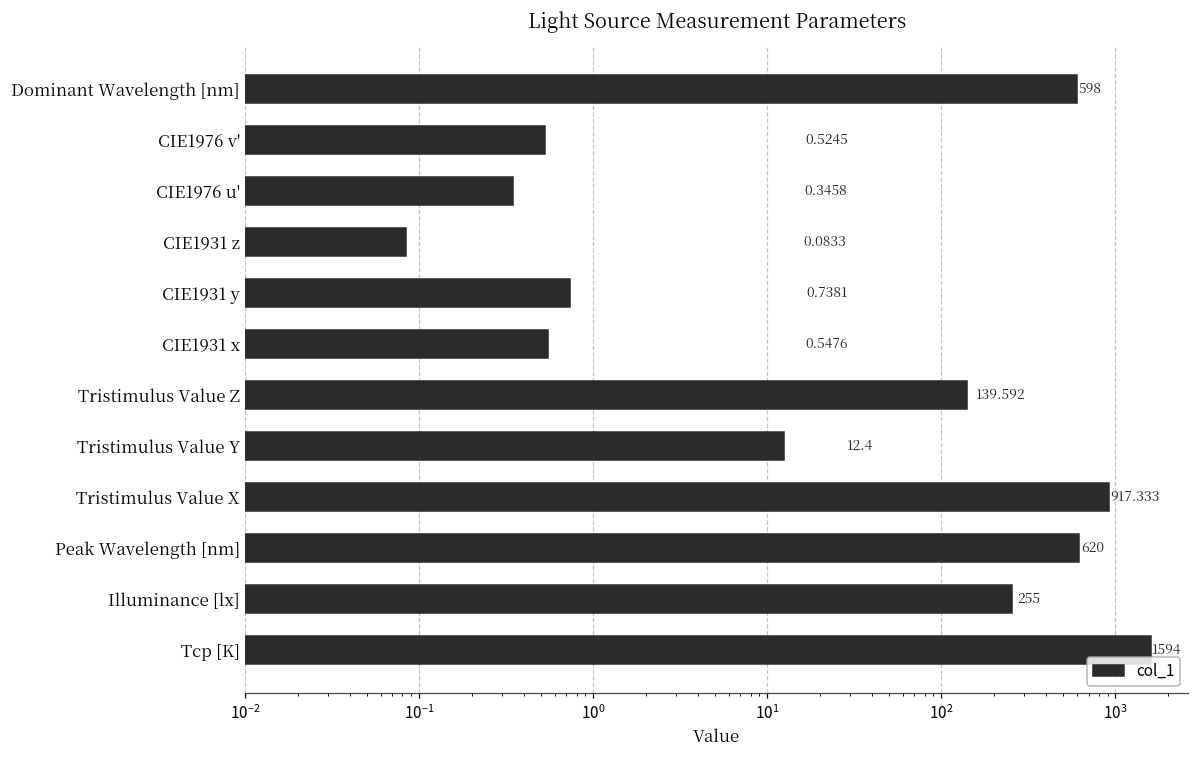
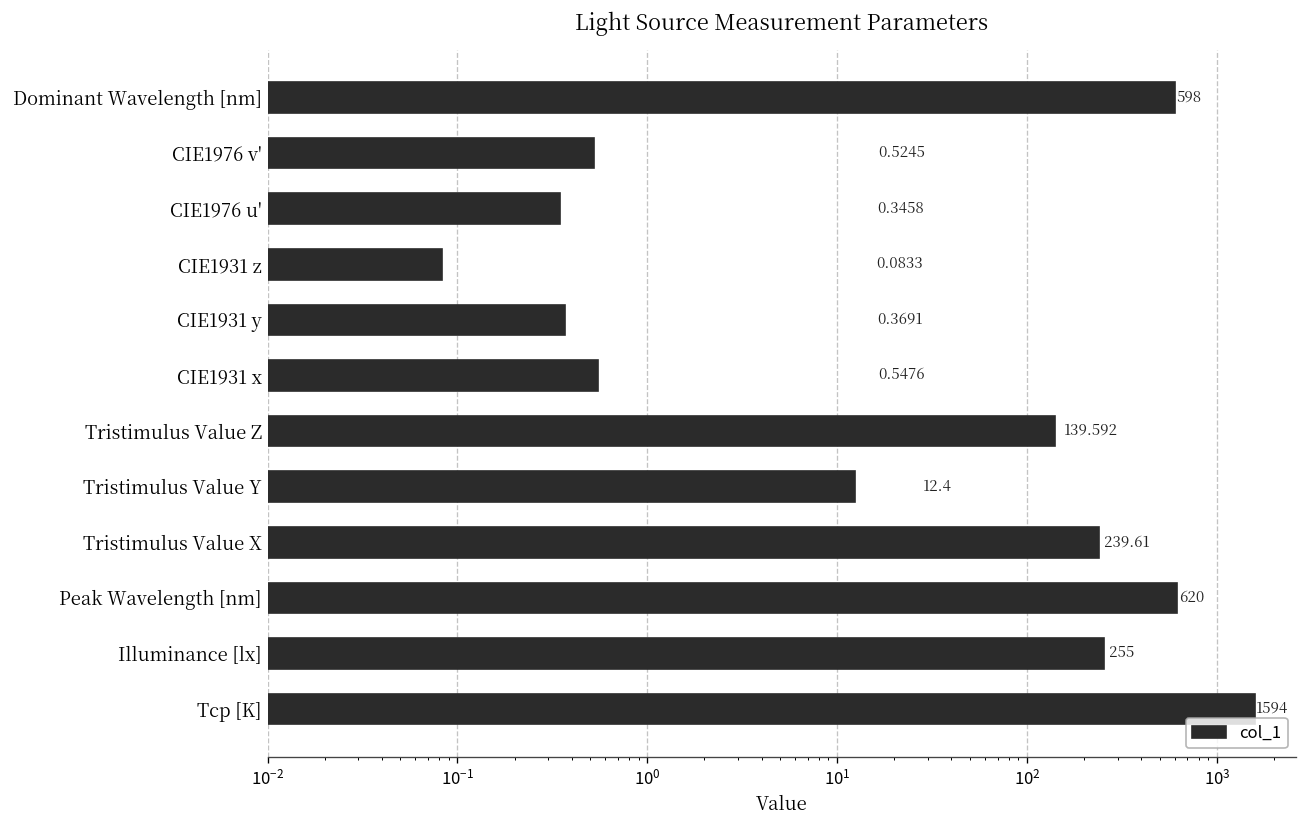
  {
    "Dominant Wavelength [nm]": 598,
-   "CIE1931 y": 0.7381,
+   "CIE1931 y": 0.3691,
    "Tristimulus Value Z": 139.592,
-   "Tristimulus Value X": 917.333,
+   "Tristimulus Value X": 239.61,
    "Peak Wavelength [nm]": 620,
    "Illuminance [lx]": 255,
    "Tcp [K]": 1594
  }
